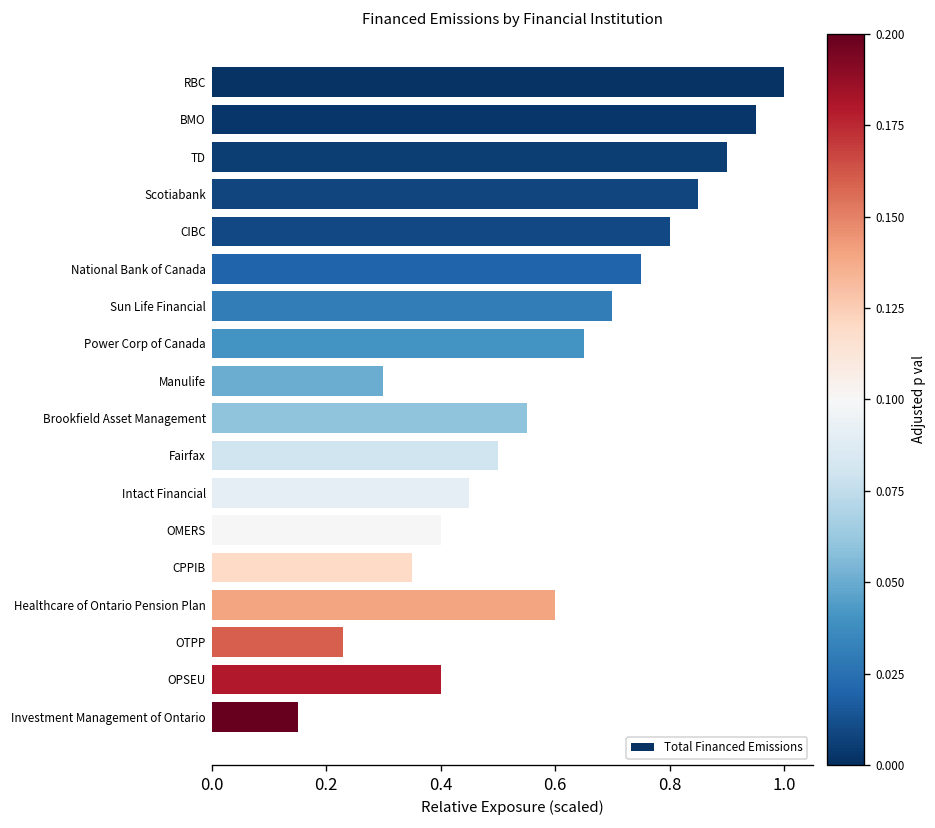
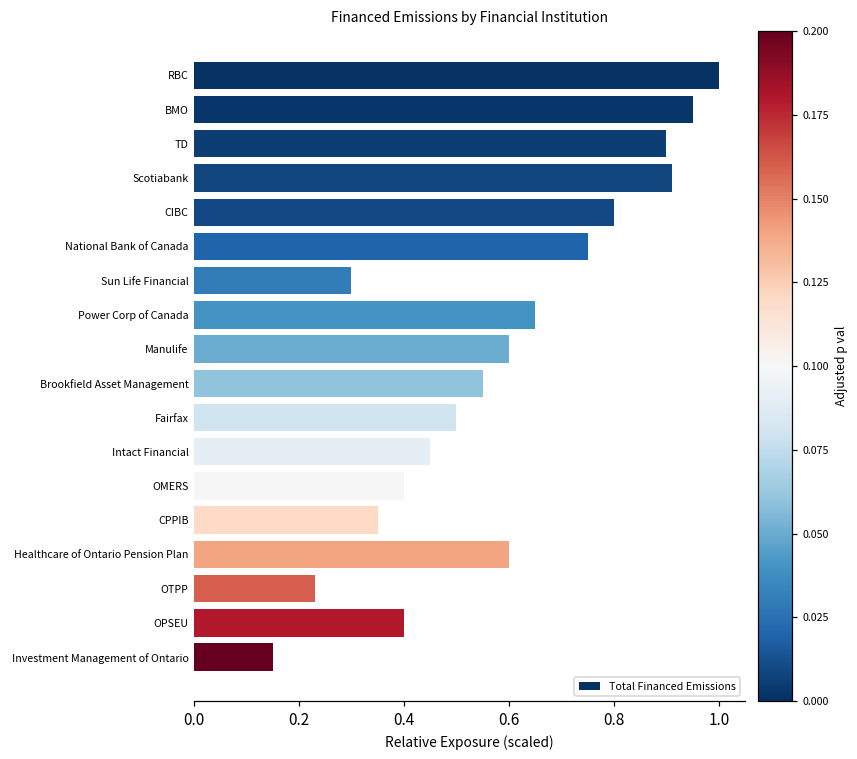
  {
    "RBC": 1.00,
    "BMO": 0.95,
    "TD": 0.90,
-   "Scotiabank": 0.85,
+   "Scotiabank": 0.91,
    "CIBC": 0.80,
    "National Bank of Canada": 0.75,
-   "Sun Life Financial": 0.7,
+   "Sun Life Financial": 0.3,
    "Power Corp of Canada": 0.65,
-   "Manulife": 0.3,
+   "Manulife": 0.6,
    "Brookfield Asset Management": 0.55,
    "Fairfax": 0.50,
    "Intact Financial": 0.45,
    "OMERS": 0.40,
    "CPPIB": 0.35,
    "Healthcare of Ontario Pension Plan": 0.60,
    "OTPP": 0.23,
    "OPSEU": 0.40,
    "Investment Management of Ontario": 0.15
  }
